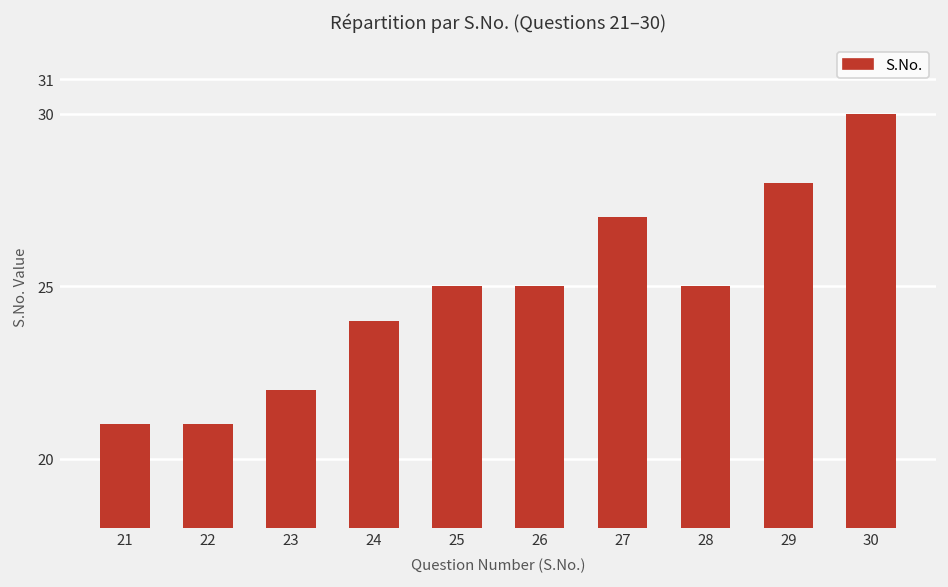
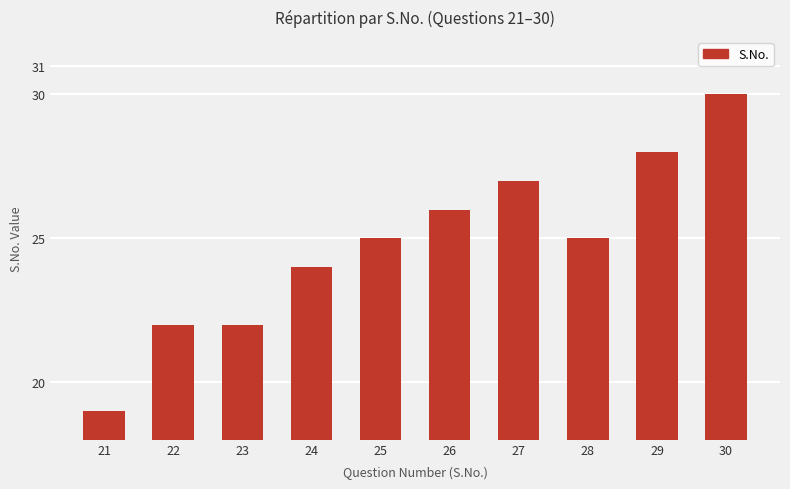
  {
-   "21": 21,
-   "22": 21,
+   "21": 19,
+   "22": 22,
    "23": 22,
    "24": 24,
    "25": 25,
-   "26": 25,
+   "26": 26,
    "27": 27,
    "28": 25,
    "29": 28,
    "30": 30
  }
